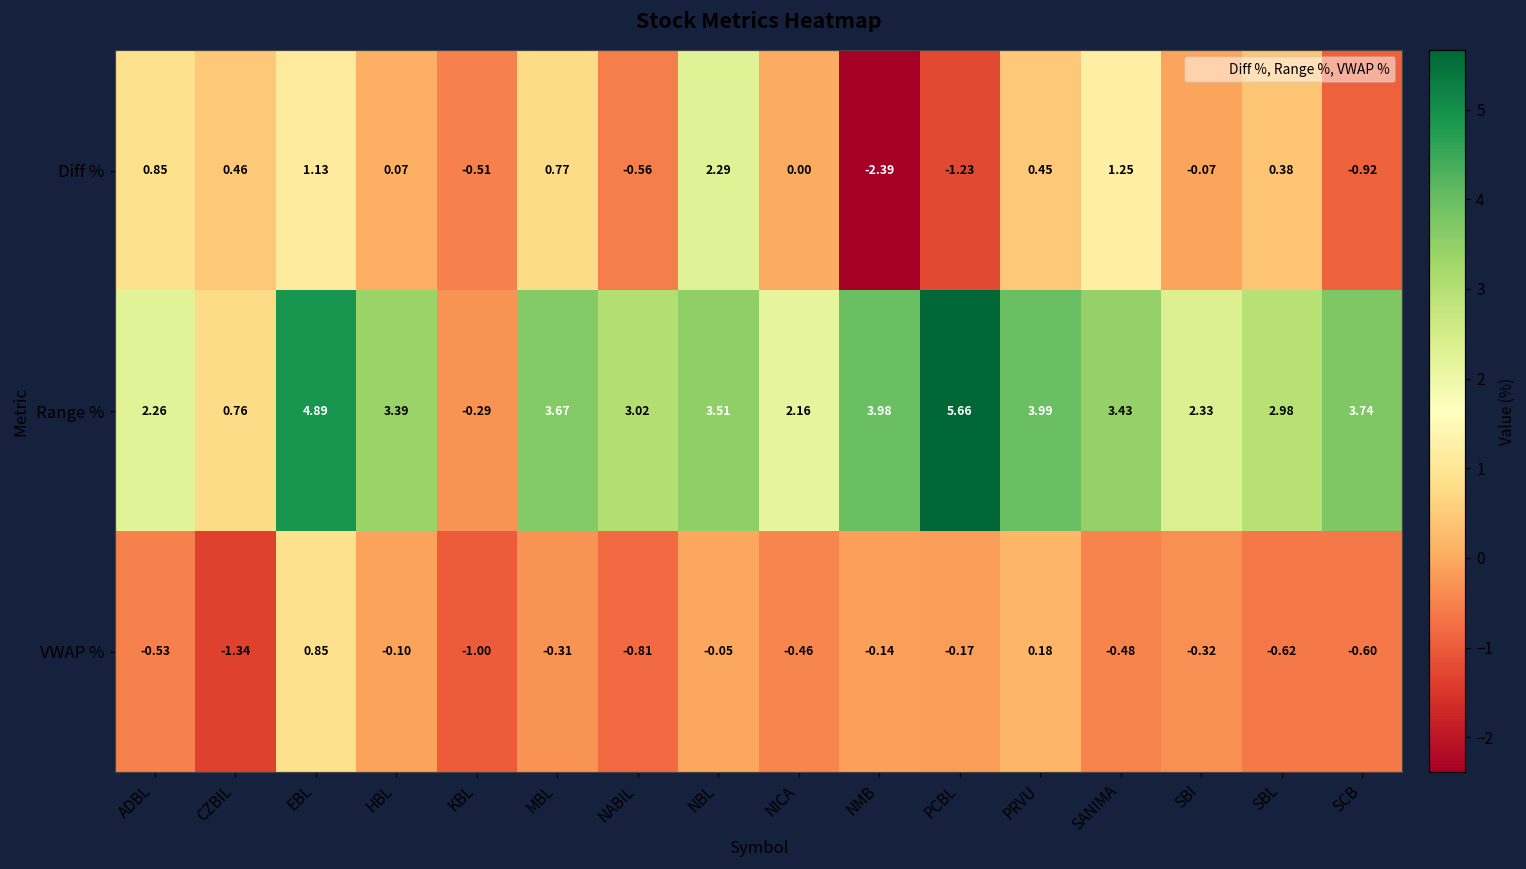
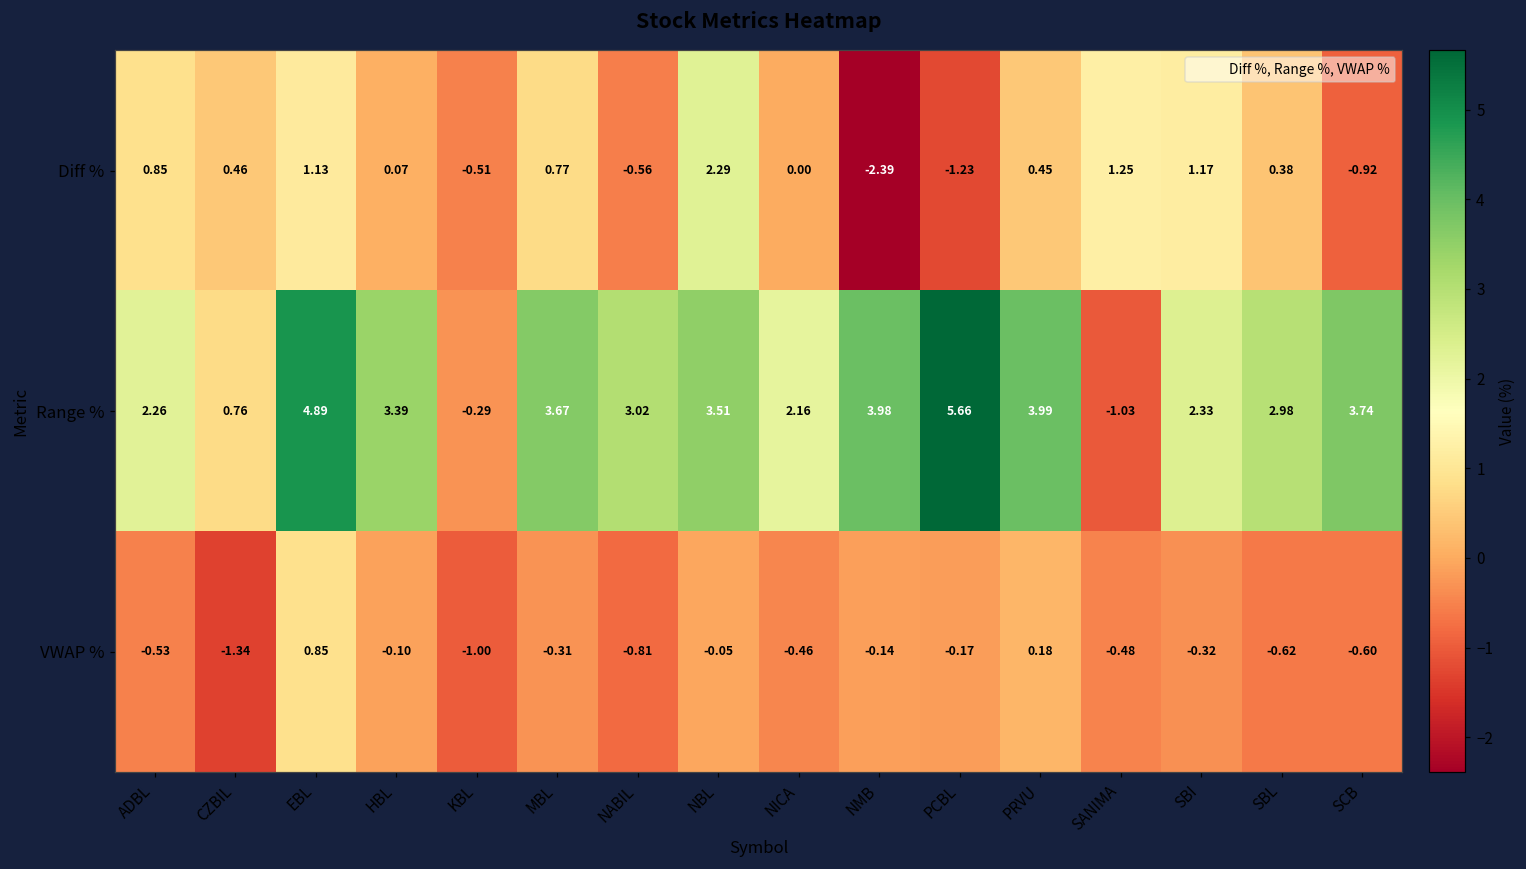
  {
    "Diff %": {
      "ADBL": 0.85,
      "CZBIL": 0.46,
      "EBL": 1.13,
      "HBL": 0.07,
      "KBL": -0.51,
      "MBL": 0.77,
      "NABIL": -0.56,
      "NBL": 2.29,
      "NICA": 0.00,
      "NMB": -2.39,
      "PCBL": -1.23,
      "PRVU": 0.45,
      "SANIMA": 1.25,
-     "SBI": -0.07,
+     "SBI": 1.17,
      "SBL": 0.38,
      "SCB": -0.92
    },
    "Range %": {
      "ADBL": 2.26,
      "CZBIL": 0.76,
      "EBL": 4.89,
      "HBL": 3.39,
      "KBL": -0.29,
      "MBL": 3.67,
      "NABIL": 3.02,
      "NBL": 3.51,
      "NICA": 2.16,
      "NMB": 3.98,
      "PCBL": 5.66,
      "PRVU": 3.99,
-     "SANIMA": 3.43,
+     "SANIMA": -1.03,
      "SBI": 2.33,
      "SBL": 2.98,
      "SCB": 3.74
    },
    "VWAP %": {
      "ADBL": -0.53,
      "CZBIL": -1.34,
      "EBL": 0.85,
      "HBL": -0.10,
      "KBL": -1.00,
      "MBL": -0.31,
      "NABIL": -0.81,
      "NBL": -0.05,
      "NICA": -0.46,
      "NMB": -0.14,
      "PCBL": -0.17,
      "PRVU": 0.18,
      "SANIMA": -0.48,
      "SBI": -0.32,
      "SBL": -0.62,
      "SCB": -0.60
    }
  }
